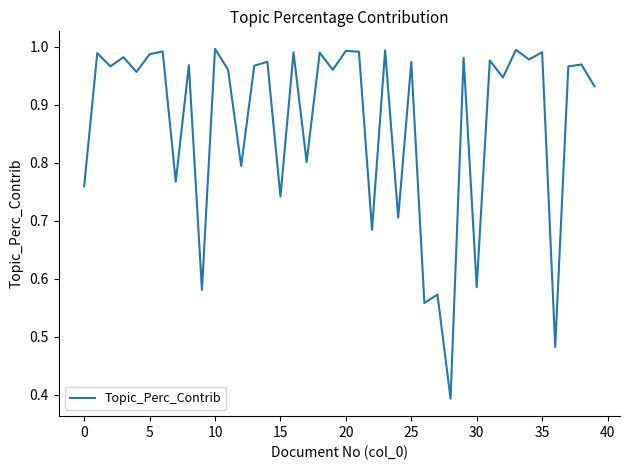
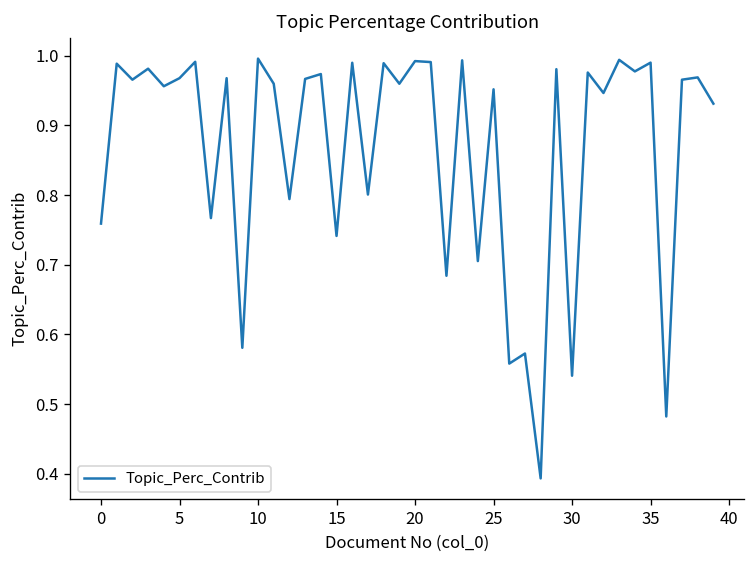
  {
    "0": 0.76,
-   "5": 0.99,
+   "5": 0.97,
    "10": 1.00,
    "15": 0.74,
    "20": 0.99,
-   "25": 0.97,
-   "30": 0.59,
+   "25": 0.95,
+   "30": 0.54,
    "35": 0.99
  }
